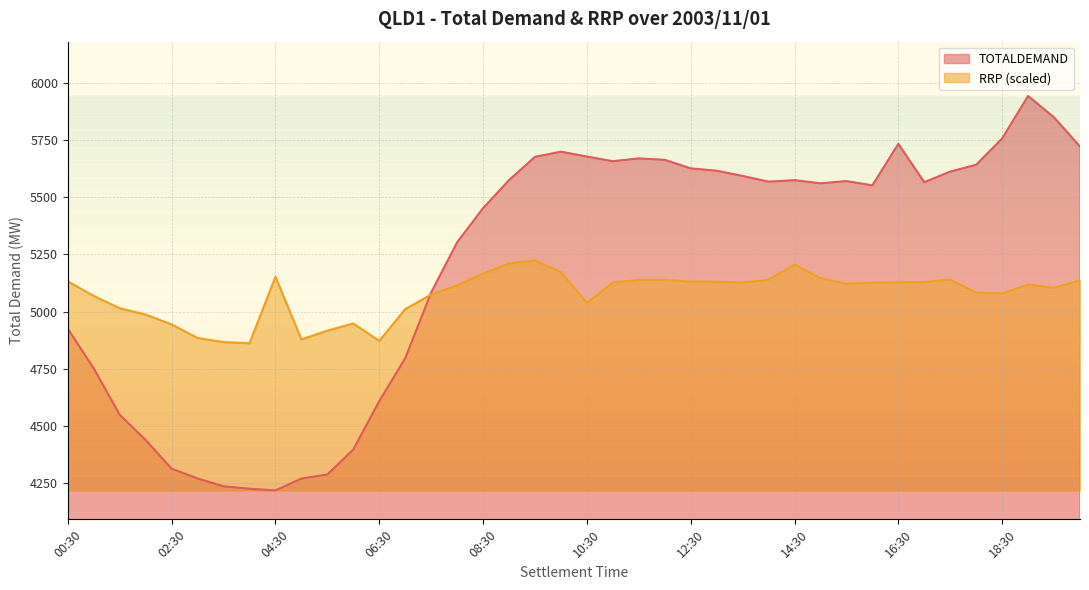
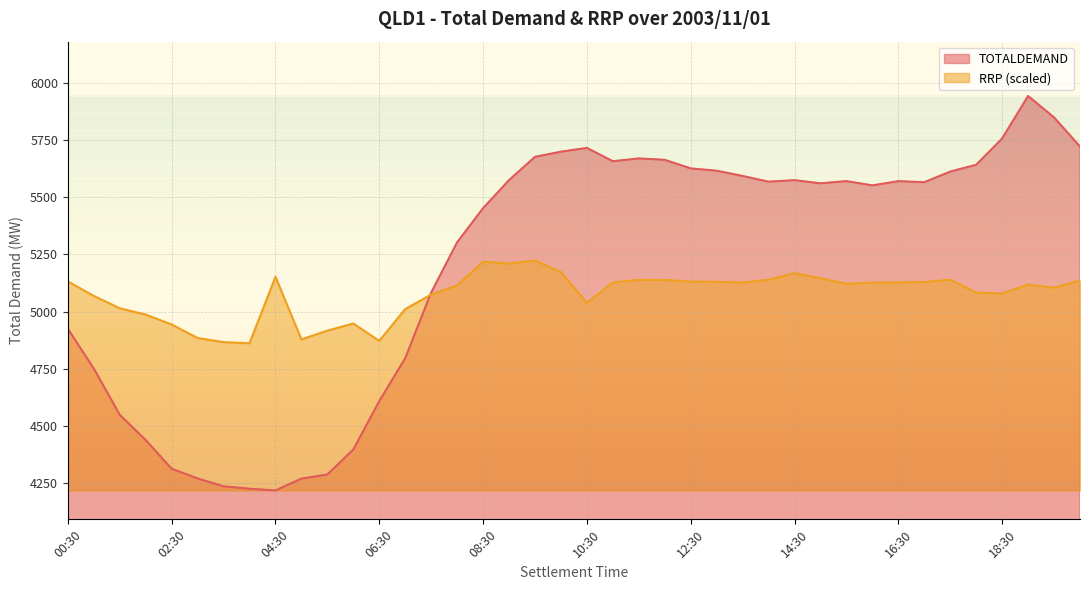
  {
    "TOTALDEMAND": {
      "00:30": 4920,
      "02:30": 4310,
      "04:30": 4220,
      "06:30": 4610,
      "08:30": 5450,
-     "10:30": 5680,
+     "10:30": 5720,
      "12:30": 5630,
      "14:30": 5580,
-     "16:30": 5730,
+     "16:30": 5570,
      "18:30": 5760
    },
    "RRP (scaled)": {
      "00:30": 5130,
      "02:30": 4940,
      "06:30": 4870,
-     "08:30": 5170,
+     "08:30": 5220,
      "10:30": 5040,
      "12:30": 5130,
-     "14:30": 5210,
+     "14:30": 5170,
      "16:30": 5130,
      "18:30": 5080
    }
  }
